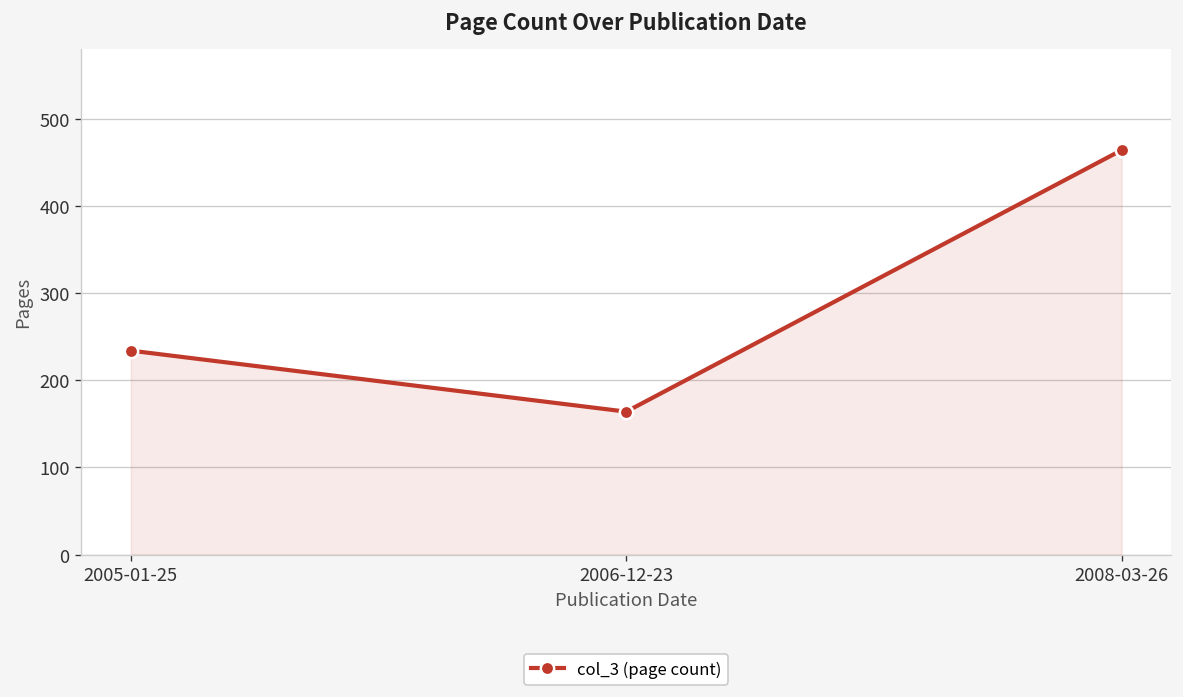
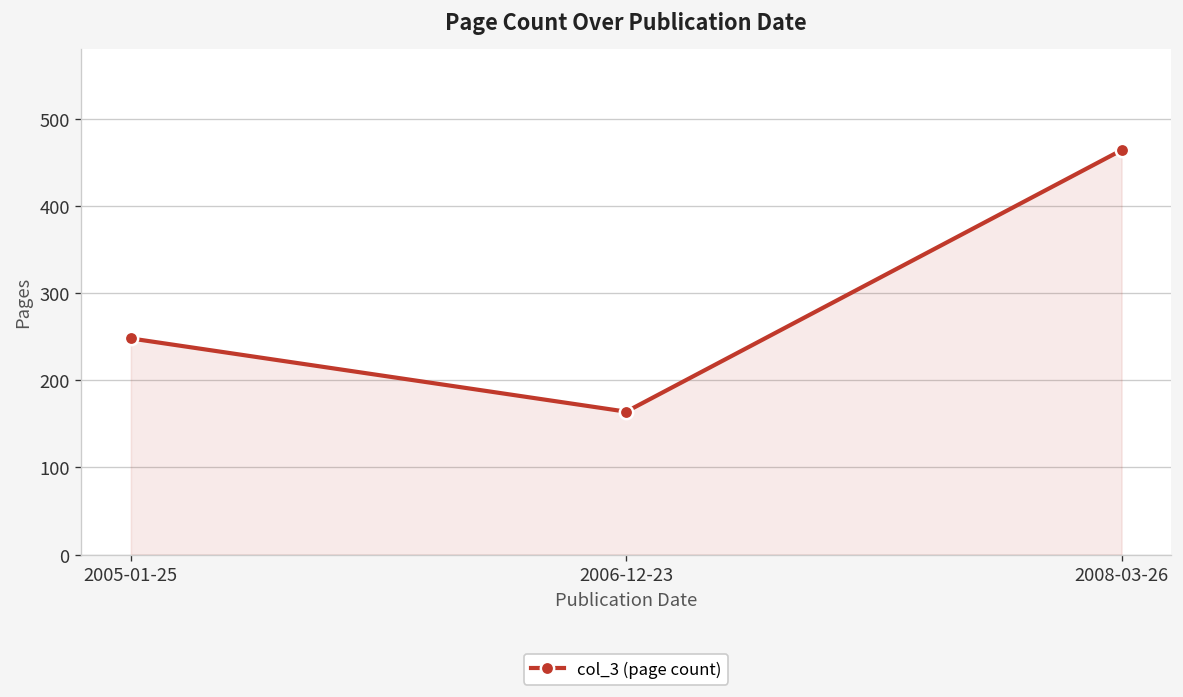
  {
-   "2005-01-25": 230,
+   "2005-01-25": 250,
    "2006-12-23": 160,
    "2008-03-26": 460
  }
